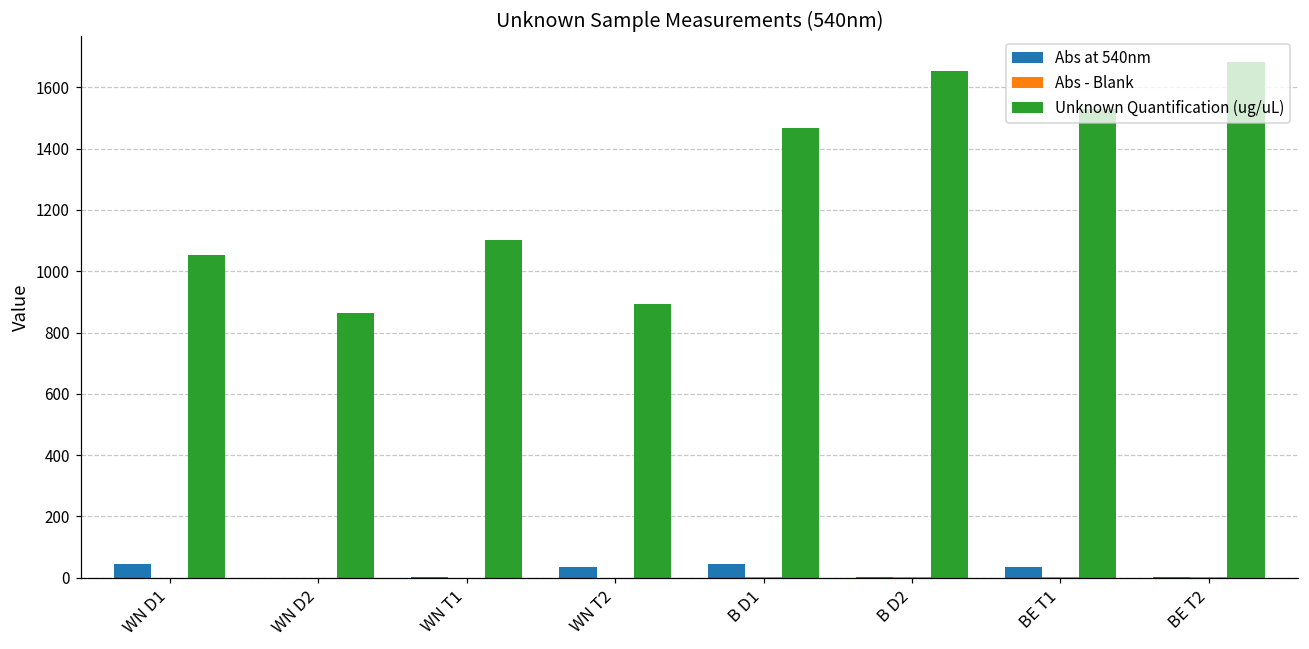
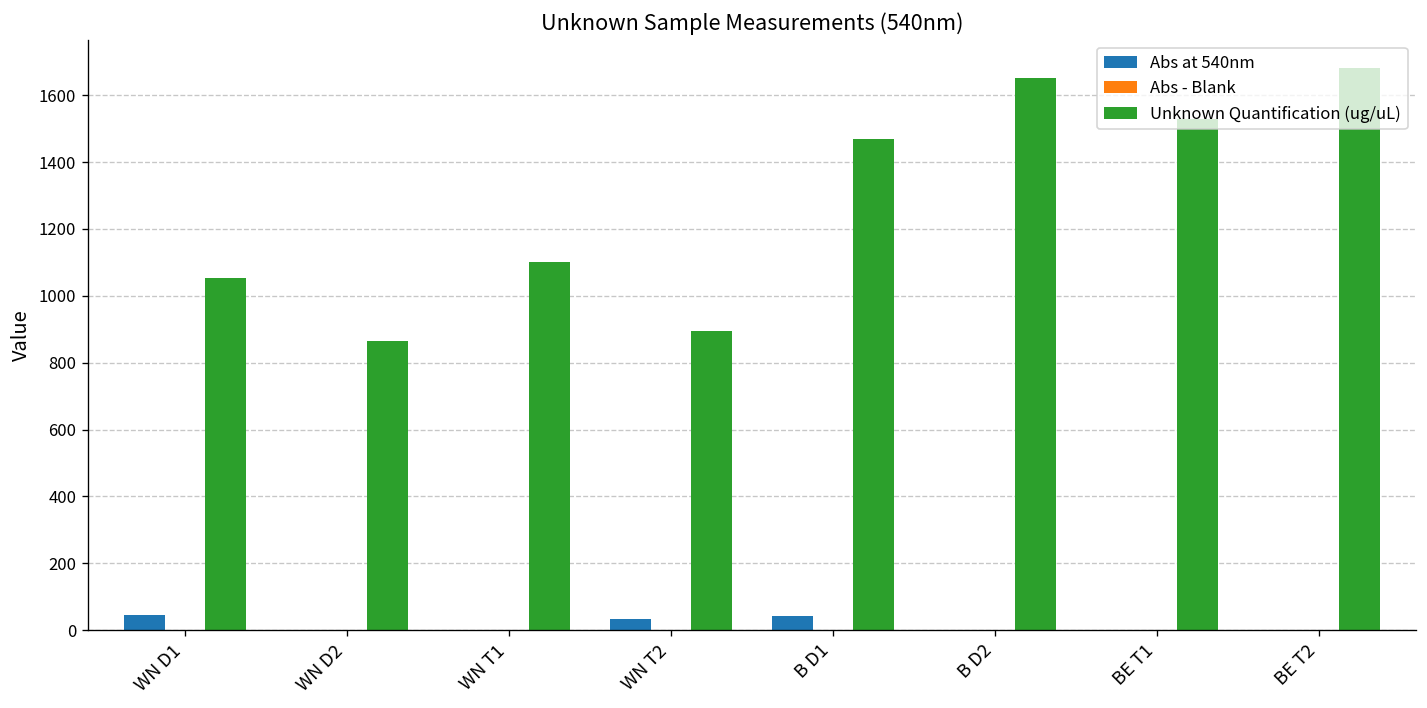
  {
    "Abs at 540nm": {
      "WN D1": 50,
      "WN T2": 30,
      "B D1": 40,
-     "BE T1": 30
+     "BE T1": 0
    },
    "Unknown Quantification (ug/uL)": {
      "WN D1": 1050,
      "WN D2": 860,
      "WN T1": 1100,
      "WN T2": 890,
      "B D1": 1470,
      "B D2": 1650
    }
  }
